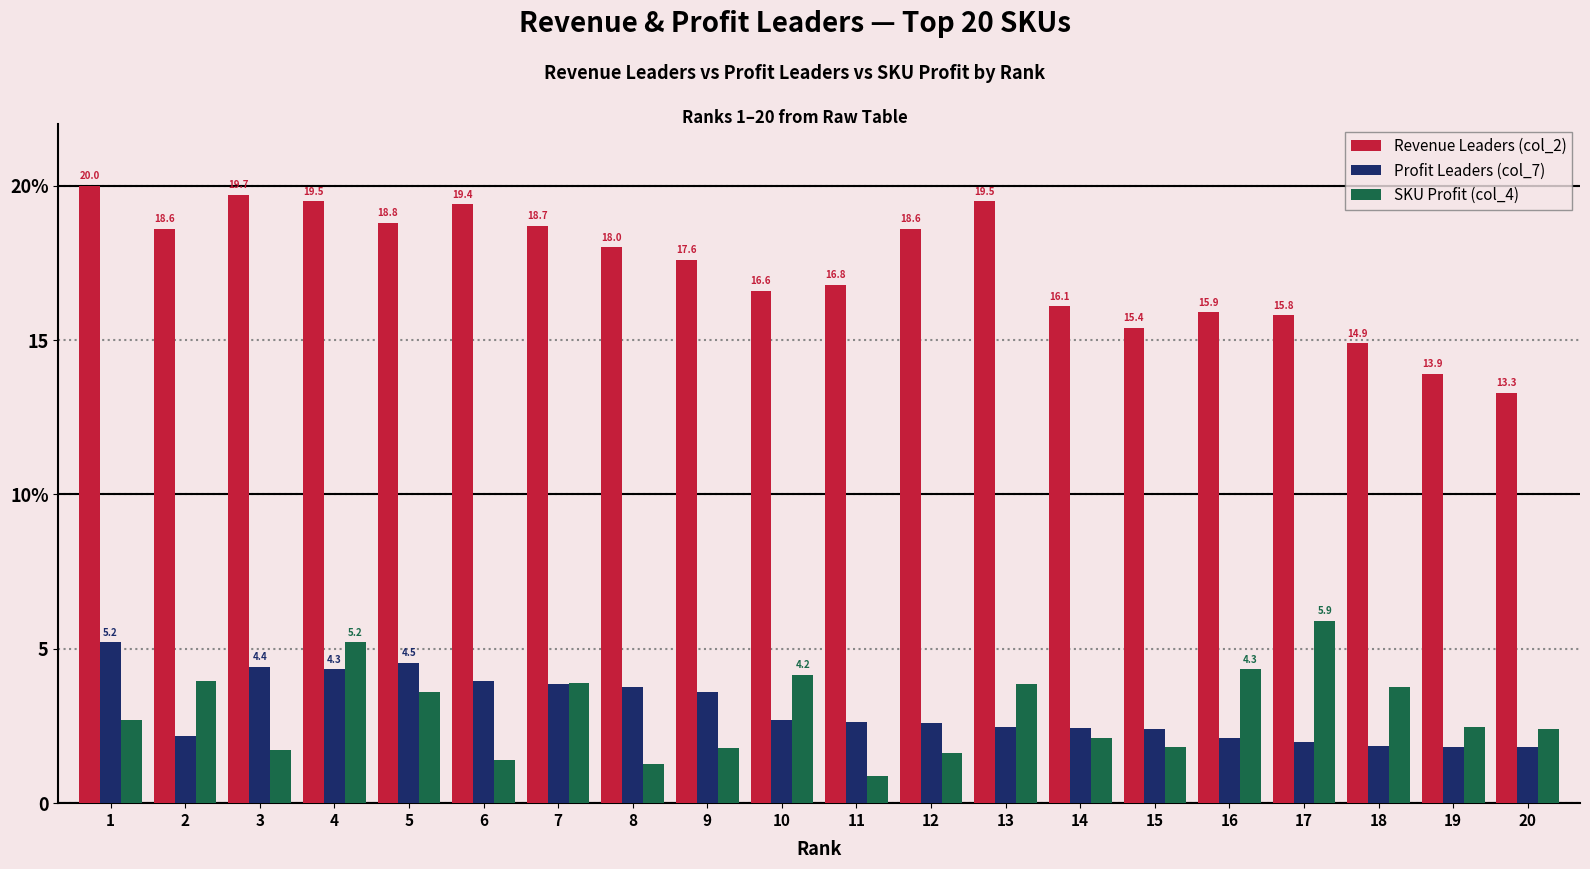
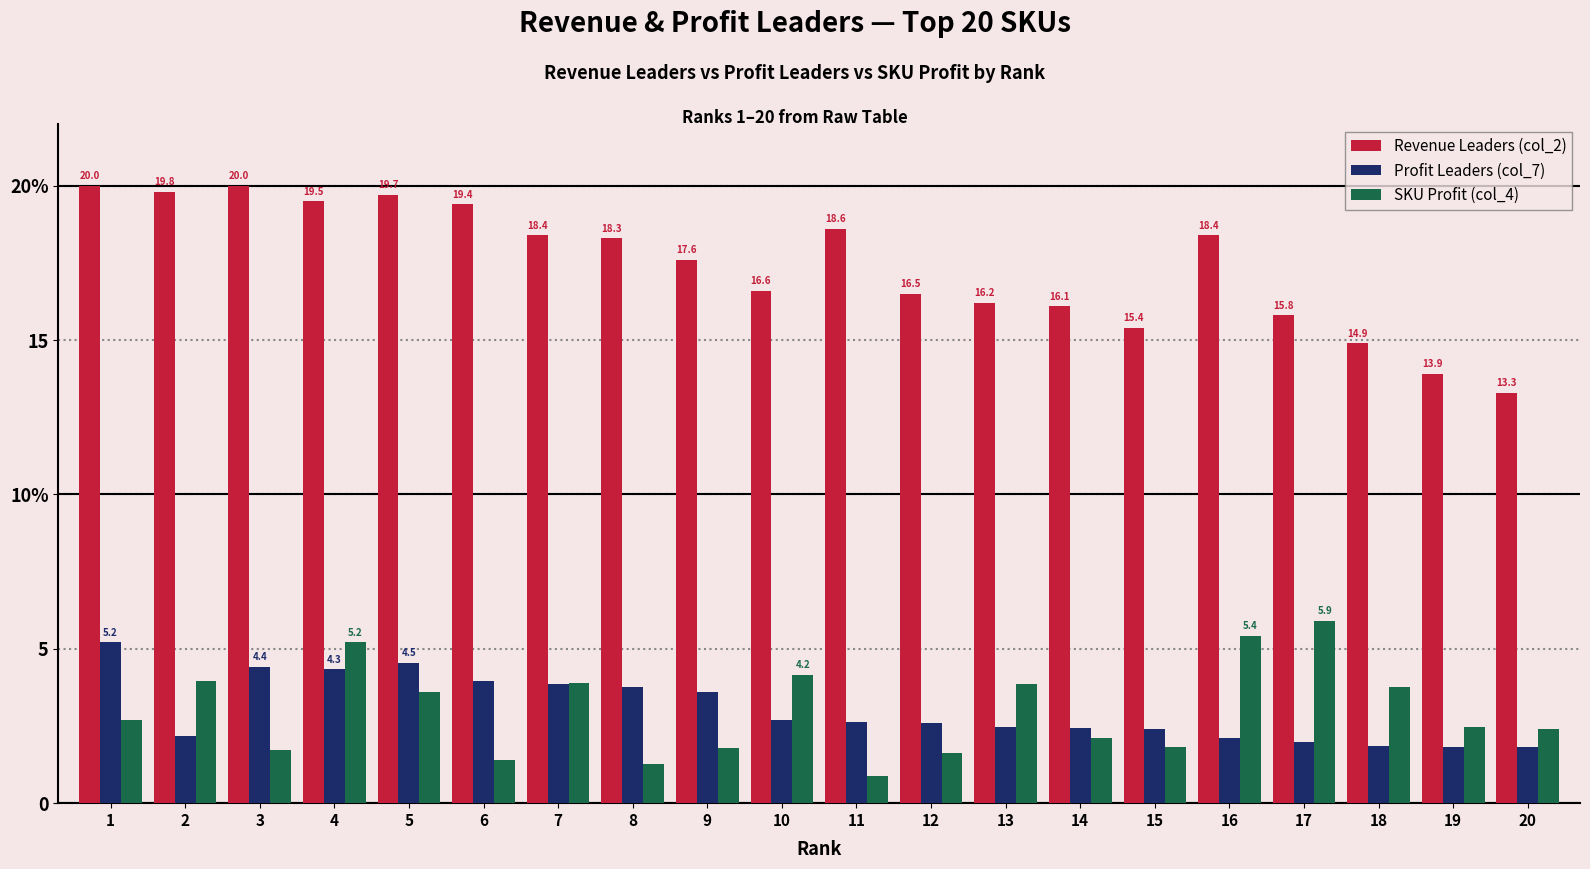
  {
    "Revenue Leaders (col_2)": {
      "1": 20.0,
-     "2": 18.6,
-     "3": 19.7,
+     "2": 19.8,
+     "3": 20.0,
      "4": 19.5,
-     "5": 18.8,
+     "5": 19.7,
      "6": 19.4,
-     "7": 18.7,
-     "8": 18.0,
+     "7": 18.4,
+     "8": 18.3,
      "9": 17.6,
      "10": 16.6,
-     "11": 16.8,
-     "12": 18.6,
-     "13": 19.5,
+     "11": 18.6,
+     "12": 16.5,
+     "13": 16.2,
      "14": 16.1,
      "15": 15.4,
-     "16": 15.9,
+     "16": 18.4,
      "17": 15.8,
      "18": 14.9,
      "19": 13.9,
      "20": 13.3
    },
    "Profit Leaders (col_7)": {
      "1": 5.2,
      "3": 4.4,
      "4": 4.3,
      "5": 4.5
    },
    "SKU Profit (col_4)": {
      "4": 5.2,
      "10": 4.2,
-     "16": 4.3,
+     "16": 5.4,
      "17": 5.9
    }
  }
